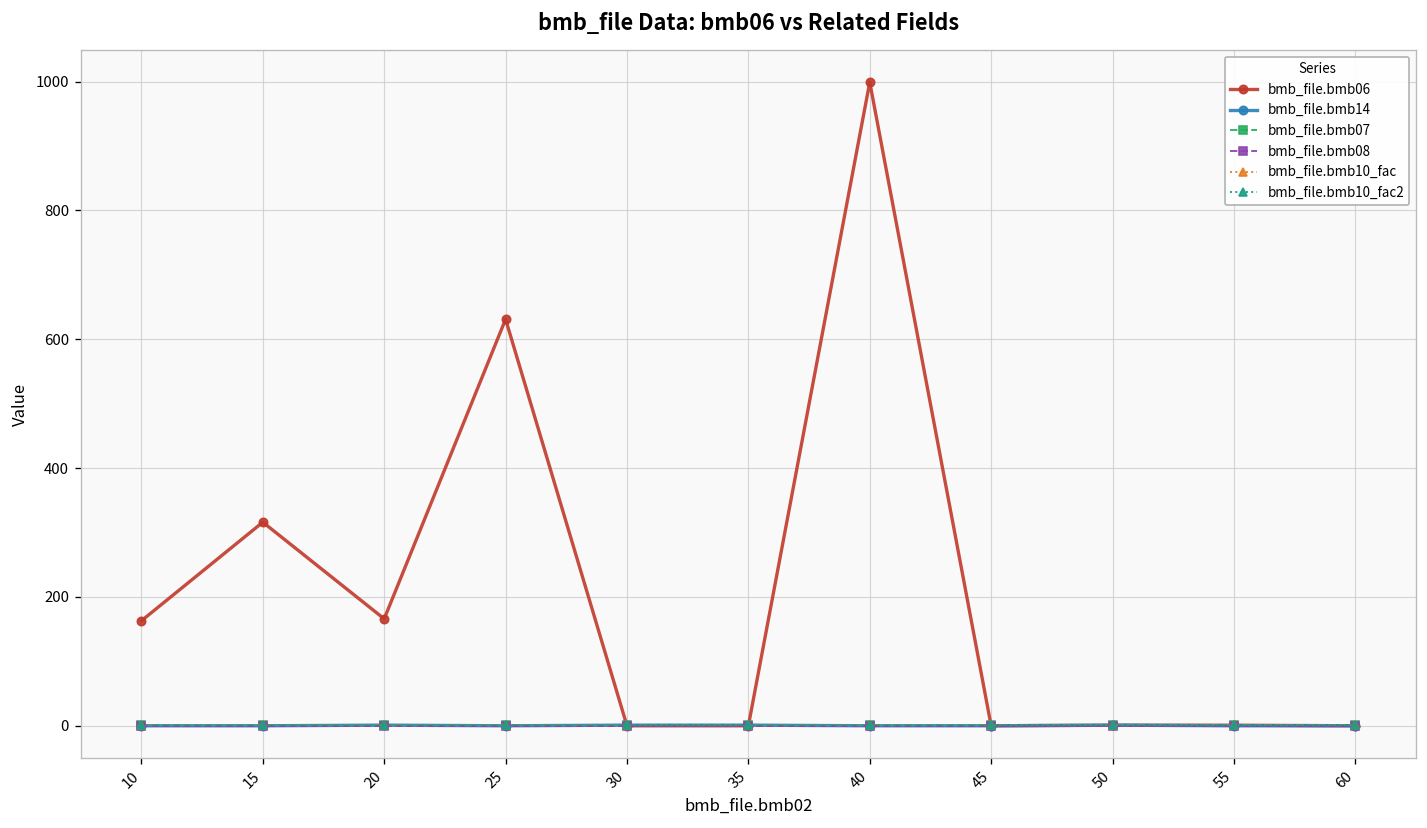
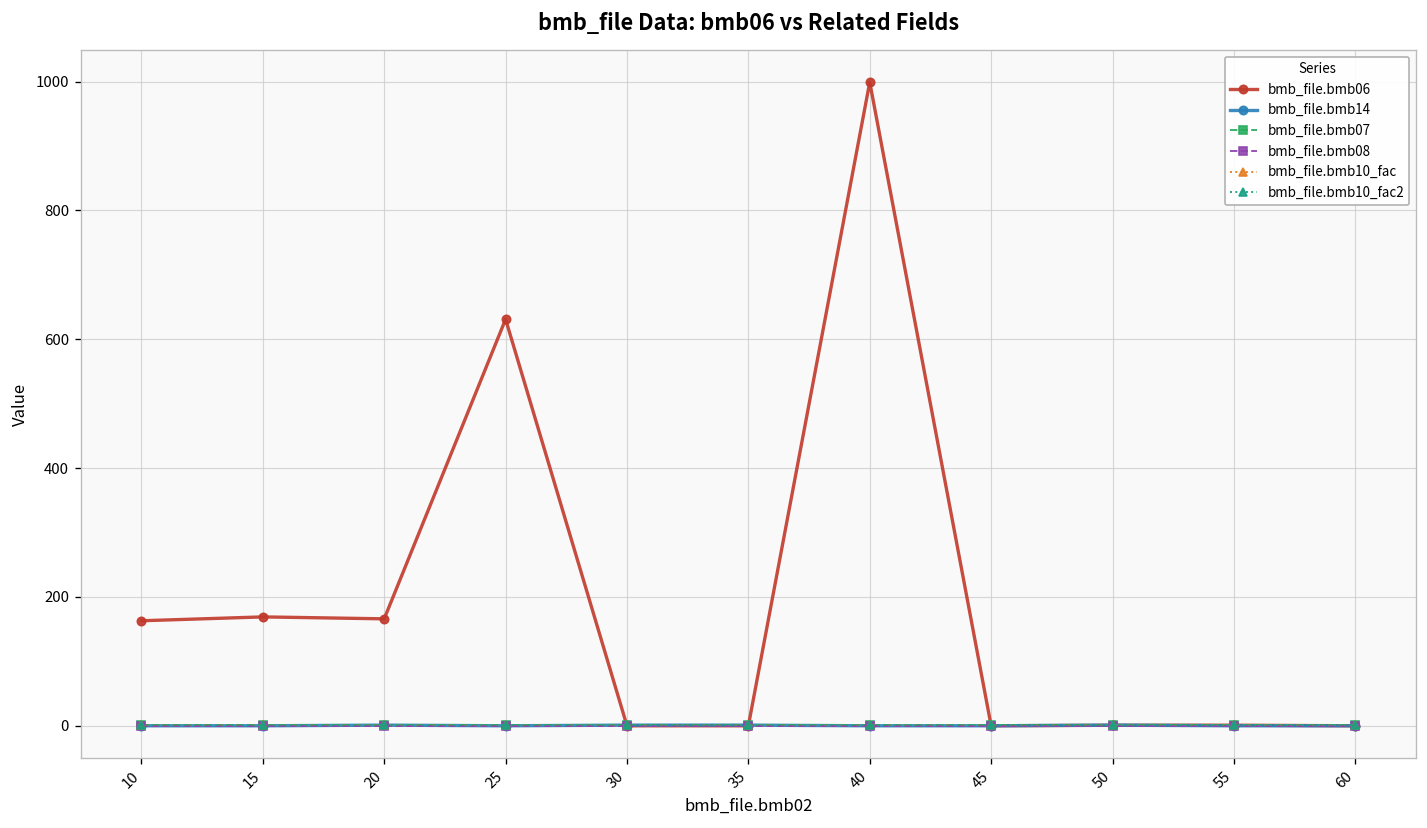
  {
    "bmb_file.bmb06": {
      "10": 160,
-     "15": 320,
+     "15": 170,
      "20": 170,
      "25": 630,
      "40": 1000
    }
  }
